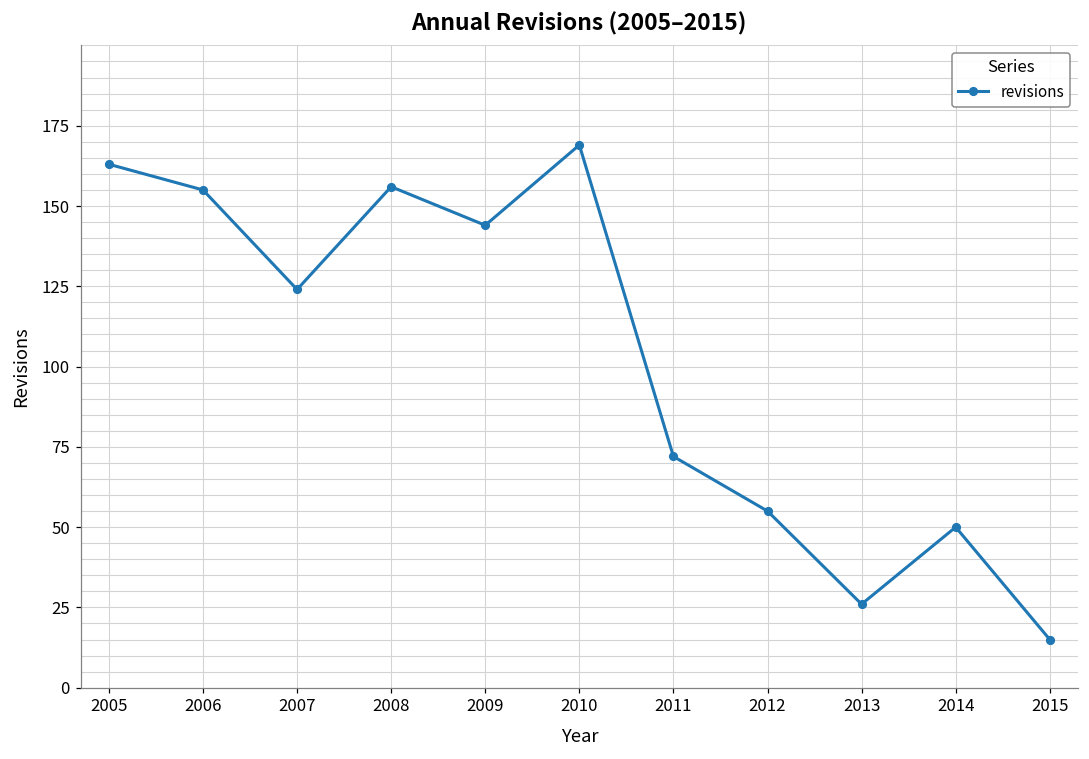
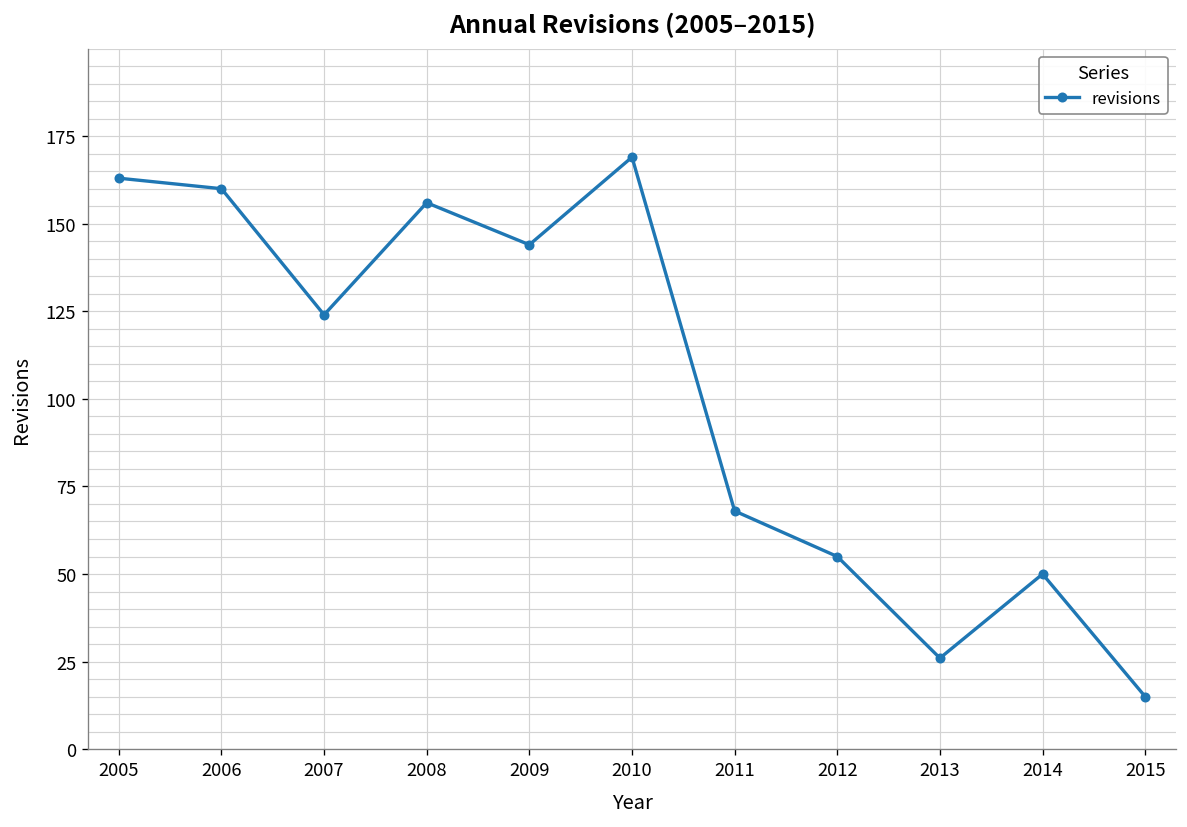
  {
    "2005": 163,
-   "2006": 155,
+   "2006": 160,
    "2007": 124,
    "2008": 156,
    "2009": 144,
    "2010": 169,
-   "2011": 72,
+   "2011": 68,
    "2012": 55,
    "2013": 26,
    "2014": 50,
    "2015": 15
  }
